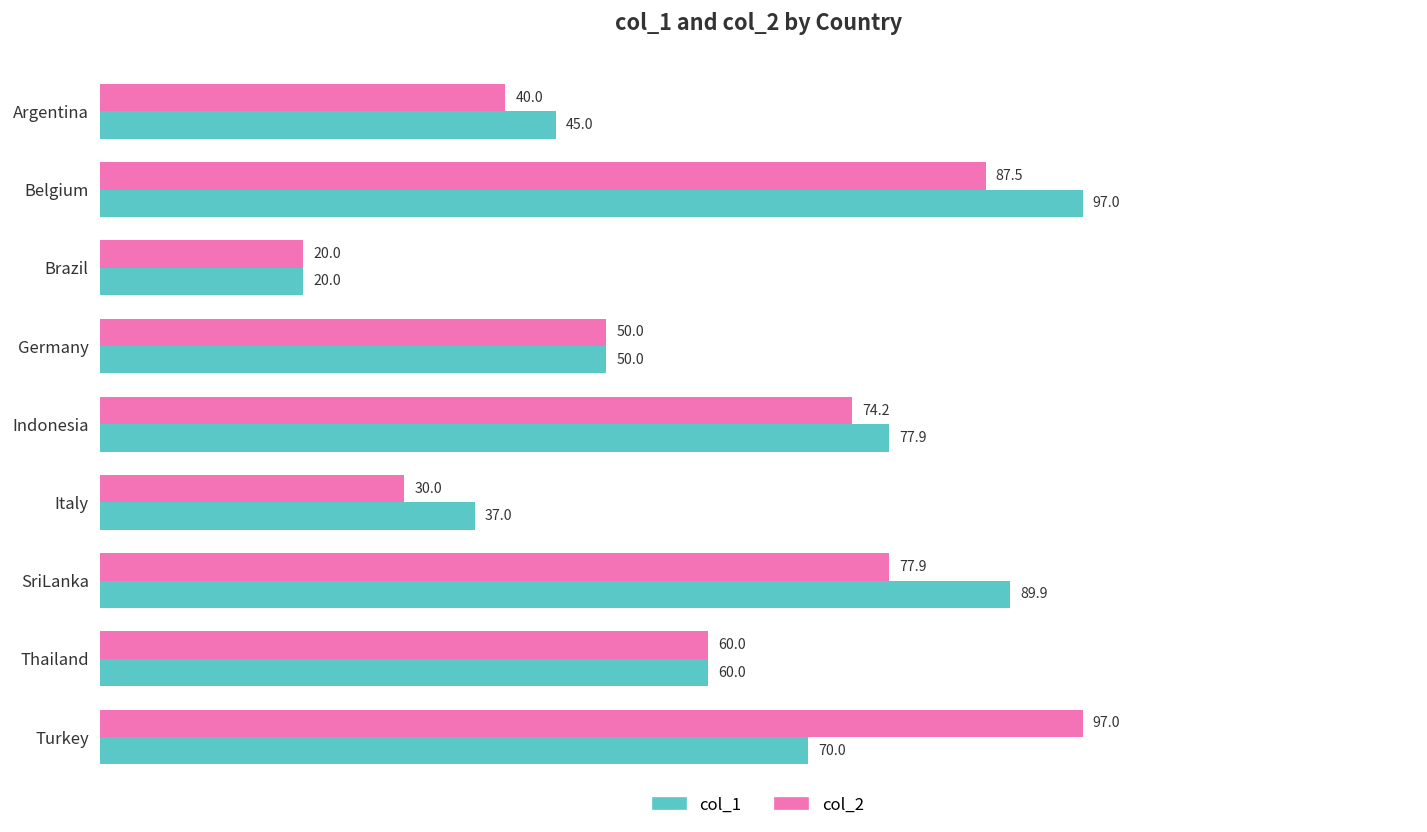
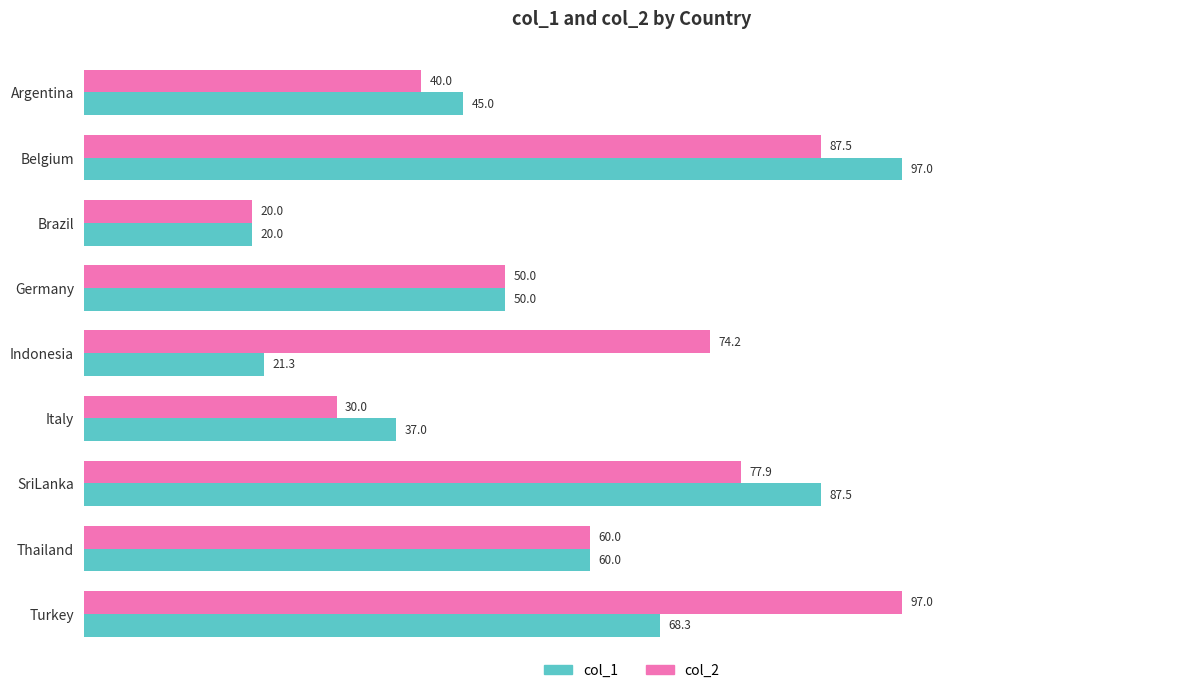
  {
    "col_1": {
      "Argentina": 45.0,
      "Belgium": 97.0,
      "Brazil": 20.0,
      "Germany": 50.0,
-     "Indonesia": 77.9,
+     "Indonesia": 21.3,
      "Italy": 37.0,
-     "SriLanka": 89.9,
+     "SriLanka": 87.5,
      "Thailand": 60.0,
-     "Turkey": 70.0
+     "Turkey": 68.3
    },
    "col_2": {
      "Argentina": 40.0,
      "Belgium": 87.5,
      "Brazil": 20.0,
      "Germany": 50.0,
      "Indonesia": 74.2,
      "Italy": 30.0,
      "SriLanka": 77.9,
      "Thailand": 60.0,
      "Turkey": 97.0
    }
  }
